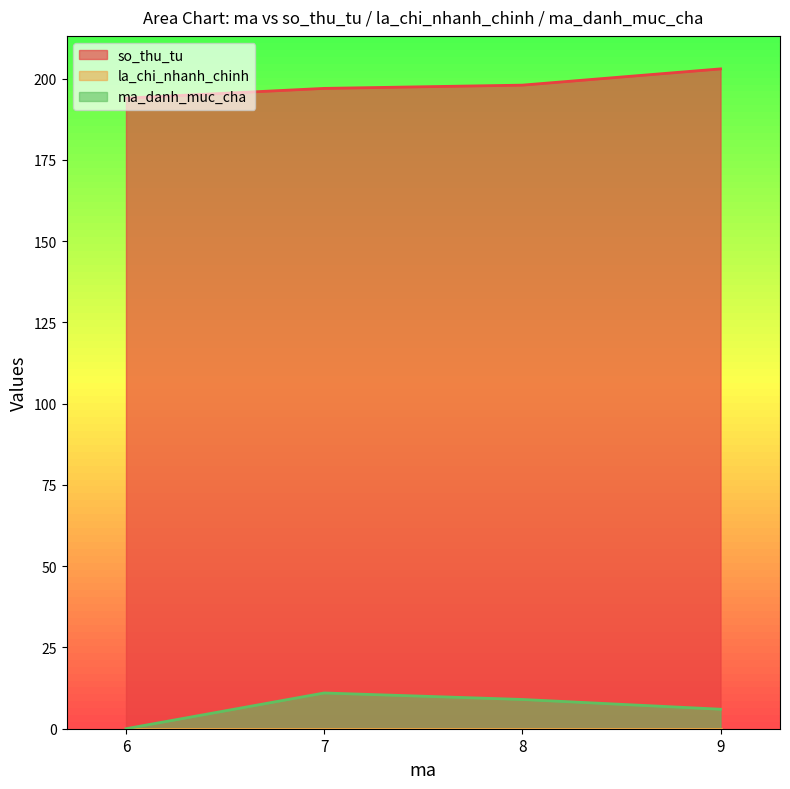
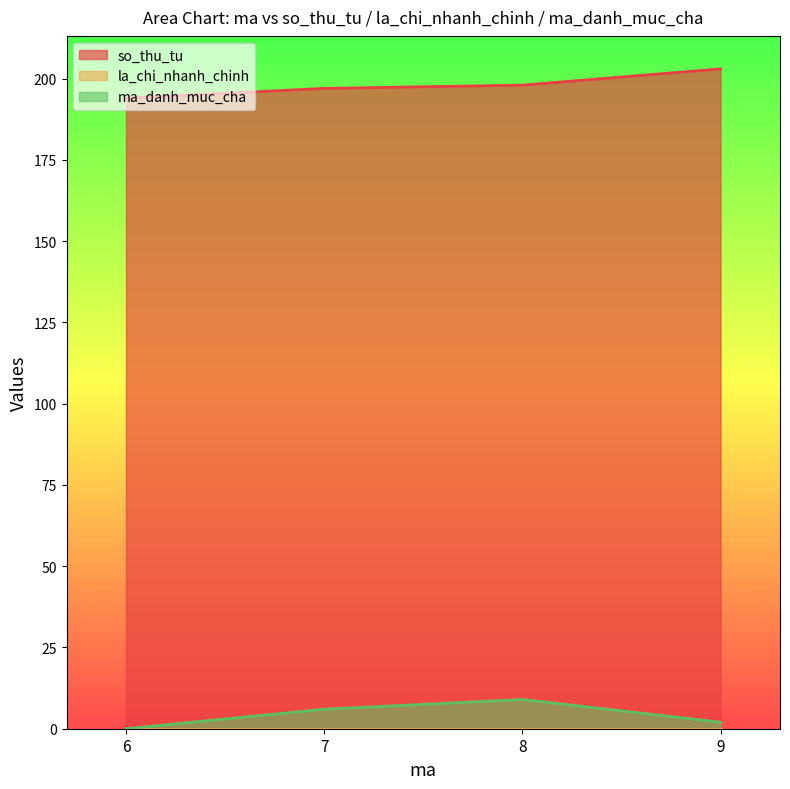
  {
    "so_thu_tu": {
      "7": 197,
      "8": 198,
      "9": 203
    },
    "la_chi_nhanh_chinh": {
      "7": 0,
      "8": 0,
      "9": 0
    },
    "ma_danh_muc_cha": {
-     "7": 11,
+     "7": 6,
      "8": 9,
-     "9": 6
+     "9": 2
    }
  }
